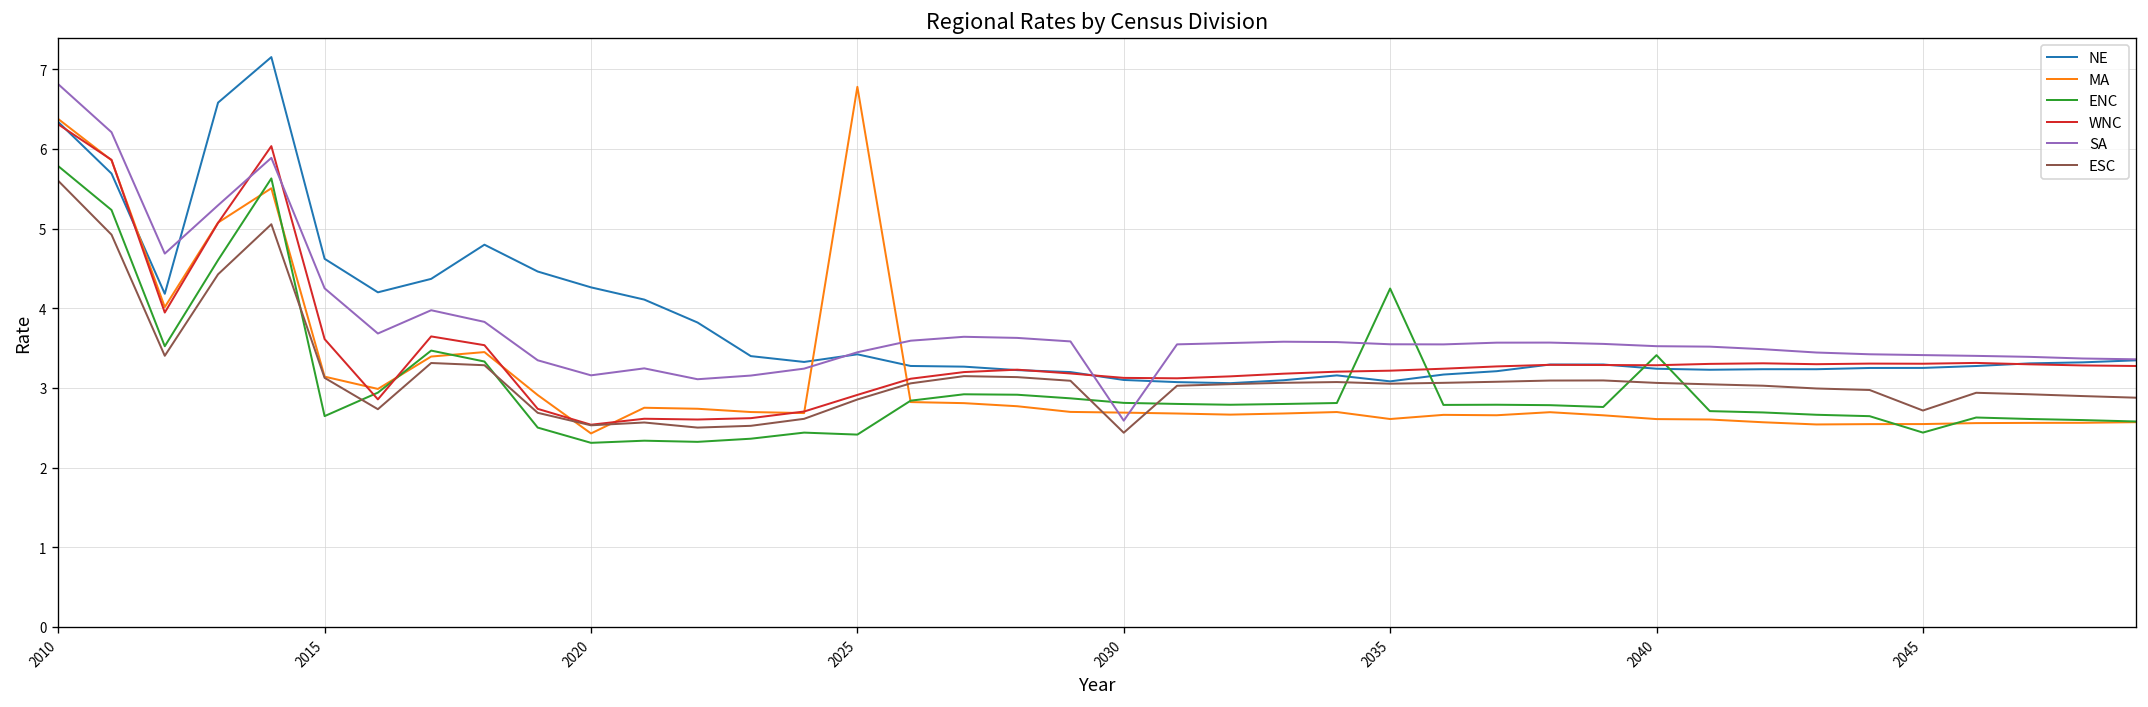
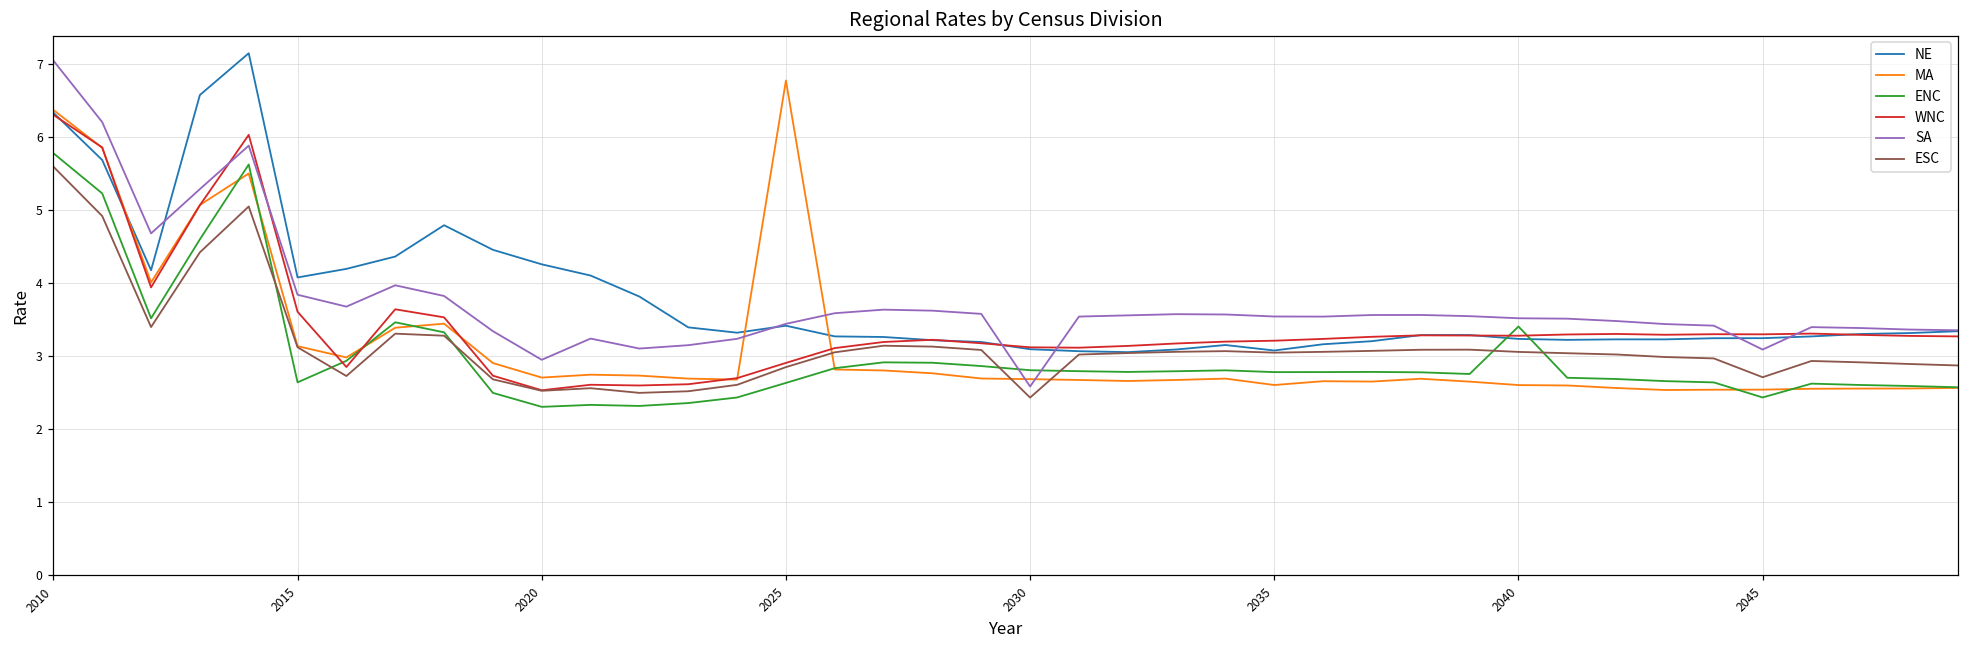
  {
    "NE": {
-     "2015": 4.6,
+     "2015": 4.1,
      "2020": 4.3,
      "2040": 3.2,
      "2045": 3.3
    },
    "MA": {
-     "2020": 2.4,
+     "2020": 2.7,
      "2025": 6.8,
      "2030": 2.7,
      "2035": 2.6,
      "2040": 2.6,
      "2045": 2.5
    },
    "ENC": {
      "2010": 5.8,
      "2015": 2.6,
      "2020": 2.3,
-     "2025": 2.4,
+     "2025": 2.6,
      "2030": 2.8,
-     "2035": 4.2,
+     "2035": 2.8,
      "2040": 3.4,
      "2045": 2.4
    },
    "WNC": {
      "2015": 3.6,
      "2025": 2.9,
      "2035": 3.2,
      "2040": 3.3,
      "2045": 3.3
    },
    "SA": {
-     "2010": 6.8,
-     "2015": 4.3,
-     "2020": 3.2,
+     "2010": 7.1,
+     "2015": 3.8,
+     "2020": 3.0,
      "2030": 2.6,
      "2035": 3.5,
      "2040": 3.5,
-     "2045": 3.4
+     "2045": 3.1
    },
    "ESC": {
      "2010": 5.6,
      "2025": 2.9,
      "2030": 2.4,
      "2040": 3.1,
      "2045": 2.7
    }
  }
